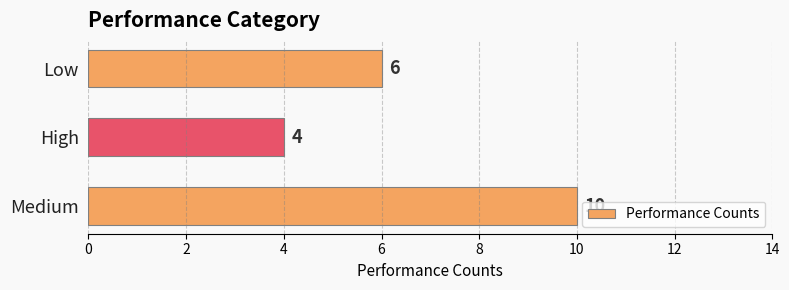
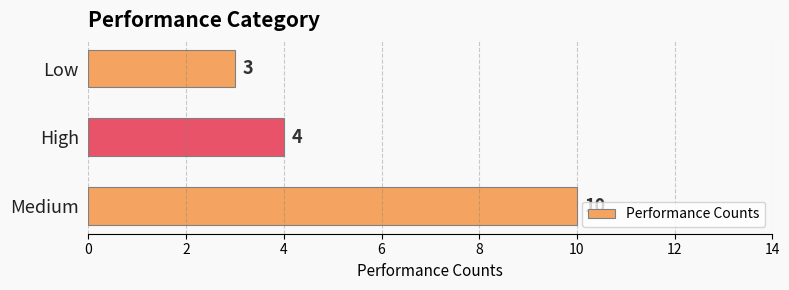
  {
-   "Low": 6,
+   "Low": 3,
    "High": 4
  }
